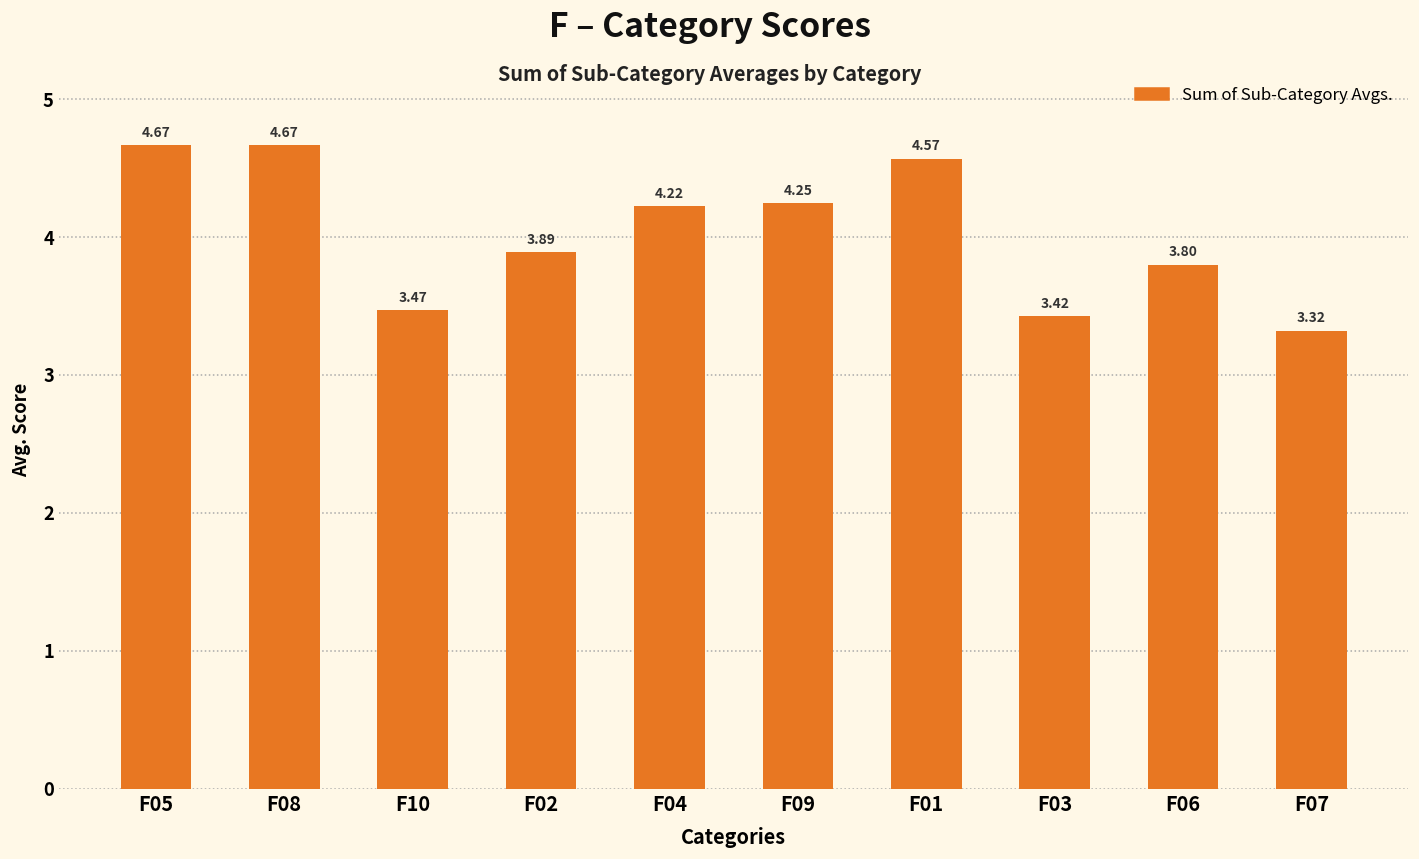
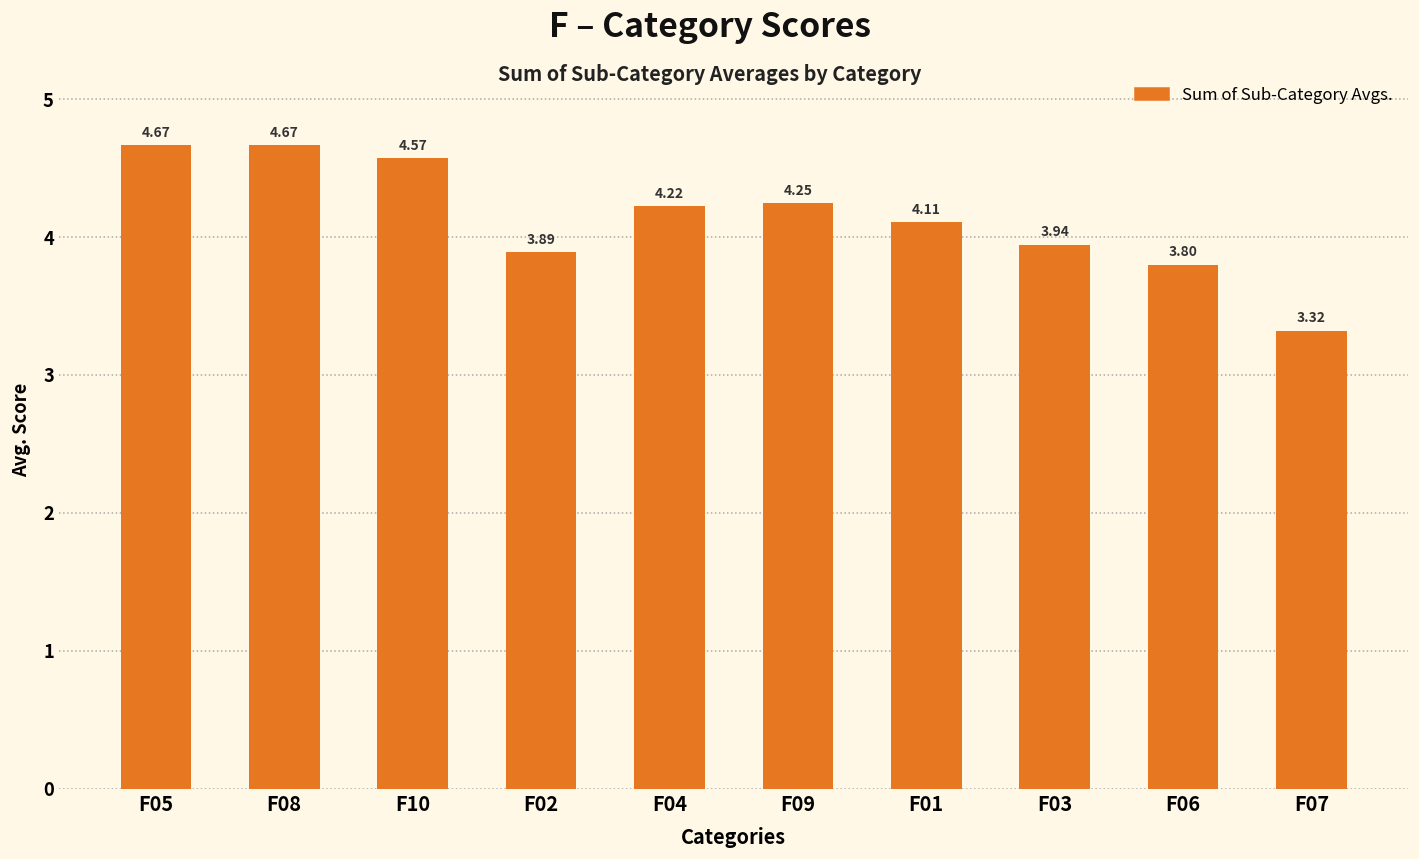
  {
    "F05": 4.67,
    "F08": 4.67,
-   "F10": 3.47,
+   "F10": 4.57,
    "F02": 3.89,
    "F04": 4.22,
    "F09": 4.25,
-   "F01": 4.57,
-   "F03": 3.42,
+   "F01": 4.11,
+   "F03": 3.94,
    "F06": 3.80,
    "F07": 3.32
  }
